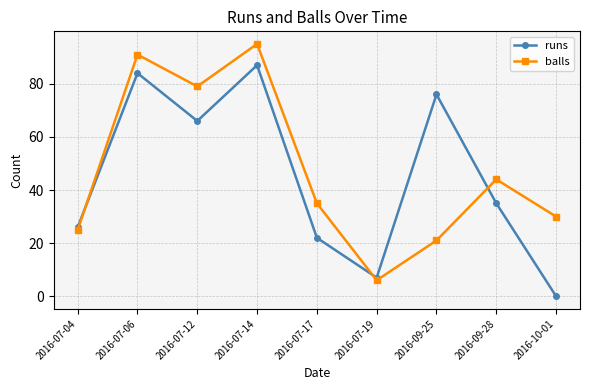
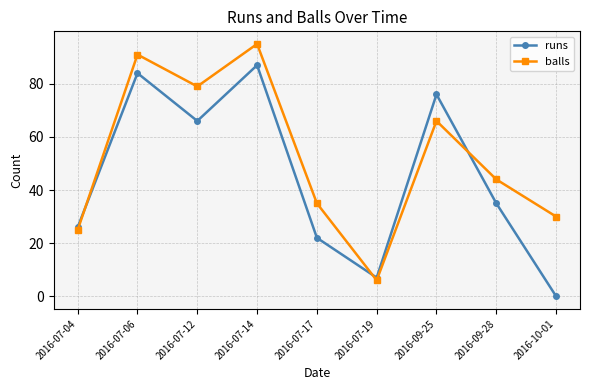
  {
    "runs": {
      "2016-07-04": 26,
      "2016-07-06": 84,
      "2016-07-12": 66,
      "2016-07-14": 87,
      "2016-07-17": 22,
      "2016-07-19": 7,
      "2016-09-25": 76,
      "2016-09-28": 35,
      "2016-10-01": 0
    },
    "balls": {
      "2016-07-04": 25,
      "2016-07-06": 91,
      "2016-07-12": 79,
      "2016-07-14": 95,
      "2016-07-17": 35,
      "2016-07-19": 6,
-     "2016-09-25": 21,
+     "2016-09-25": 66,
      "2016-09-28": 44,
      "2016-10-01": 30
    }
  }
